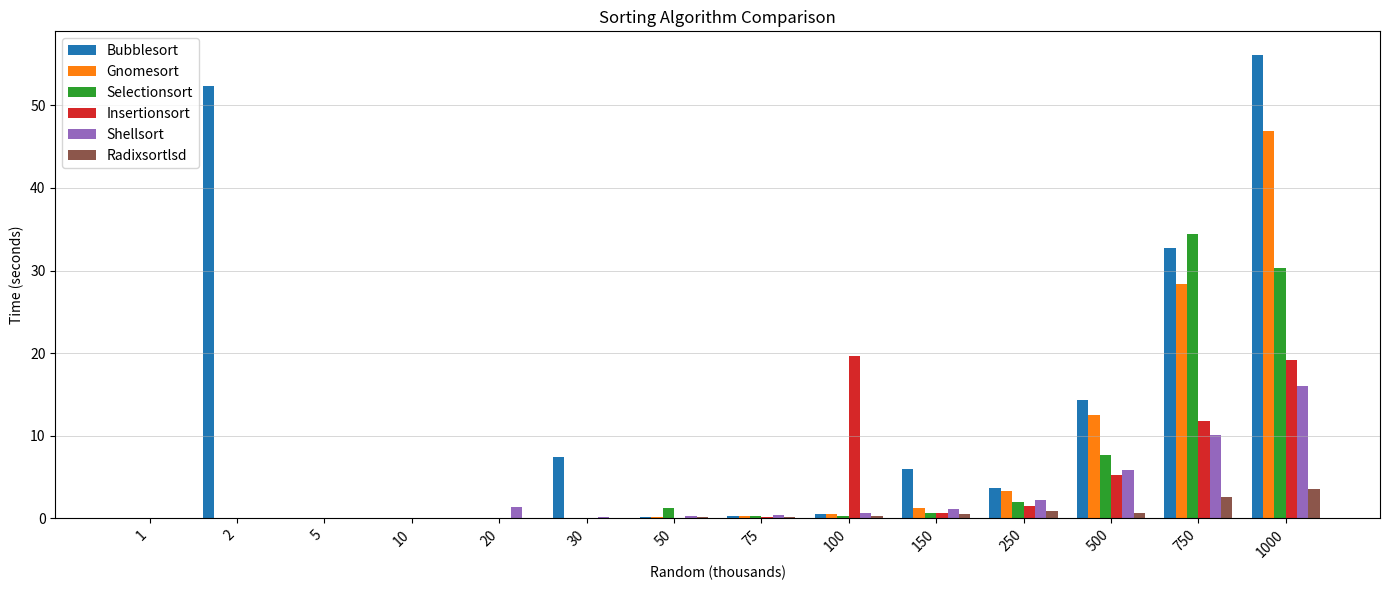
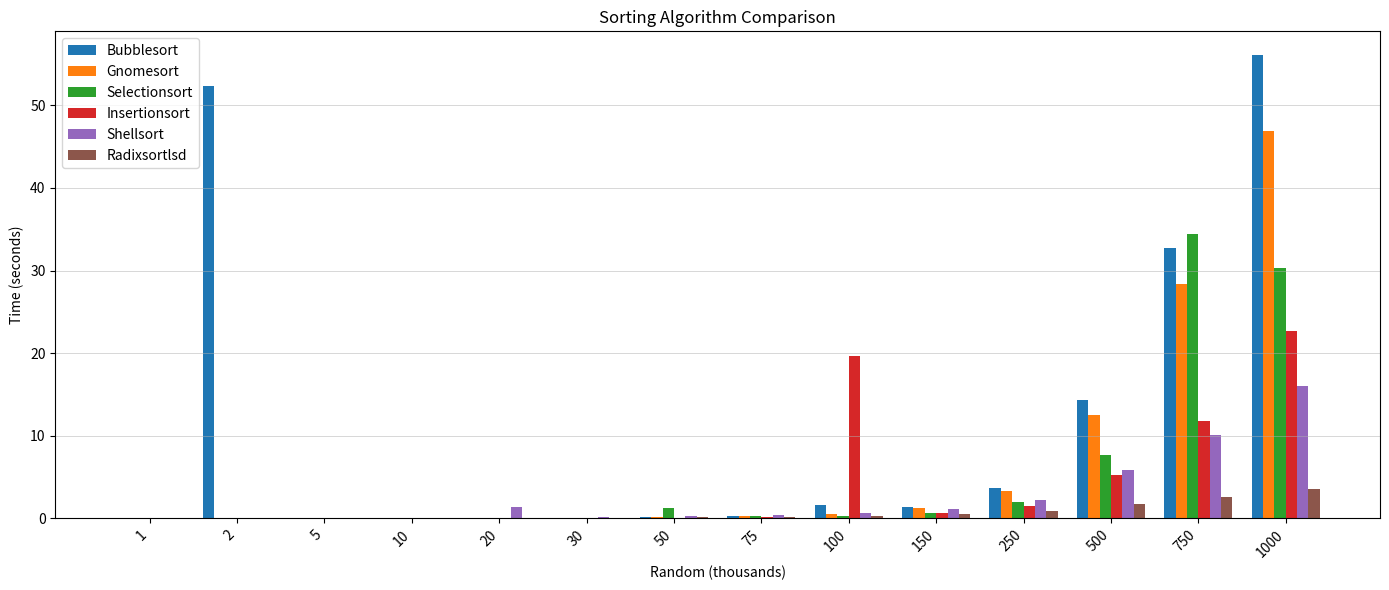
  {
    "Bubblesort": {
      "2": 52,
-     "30": 7,
-     "100": 1,
-     "150": 6,
+     "30": 0,
+     "100": 2,
+     "150": 1,
      "250": 4,
      "500": 14,
      "750": 33,
      "1000": 56
    },
    "Gnomesort": {
      "75": 0,
      "100": 1,
      "150": 1,
      "250": 3,
      "500": 13,
      "750": 28,
      "1000": 47
    },
    "Selectionsort": {
      "50": 1,
      "100": 0,
      "150": 1,
      "250": 2,
      "500": 8,
      "750": 34,
      "1000": 30
    },
    "Insertionsort": {
      "100": 20,
      "150": 1,
      "250": 1,
      "500": 5,
      "750": 12,
-     "1000": 19
+     "1000": 23
    },
    "Shellsort": {
      "20": 1,
      "75": 0,
      "100": 1,
      "150": 1,
      "250": 2,
      "500": 6,
      "750": 10,
      "1000": 16
    },
    "Radixsortlsd": {
      "150": 1,
      "250": 1,
-     "500": 1,
+     "500": 2,
      "750": 3,
      "1000": 3
    }
  }
